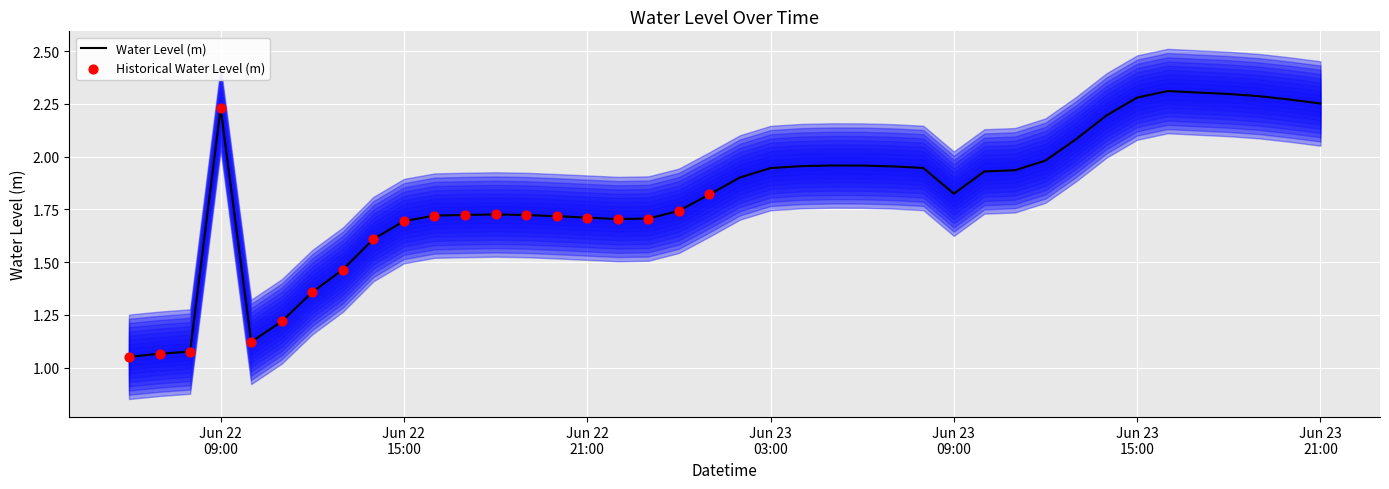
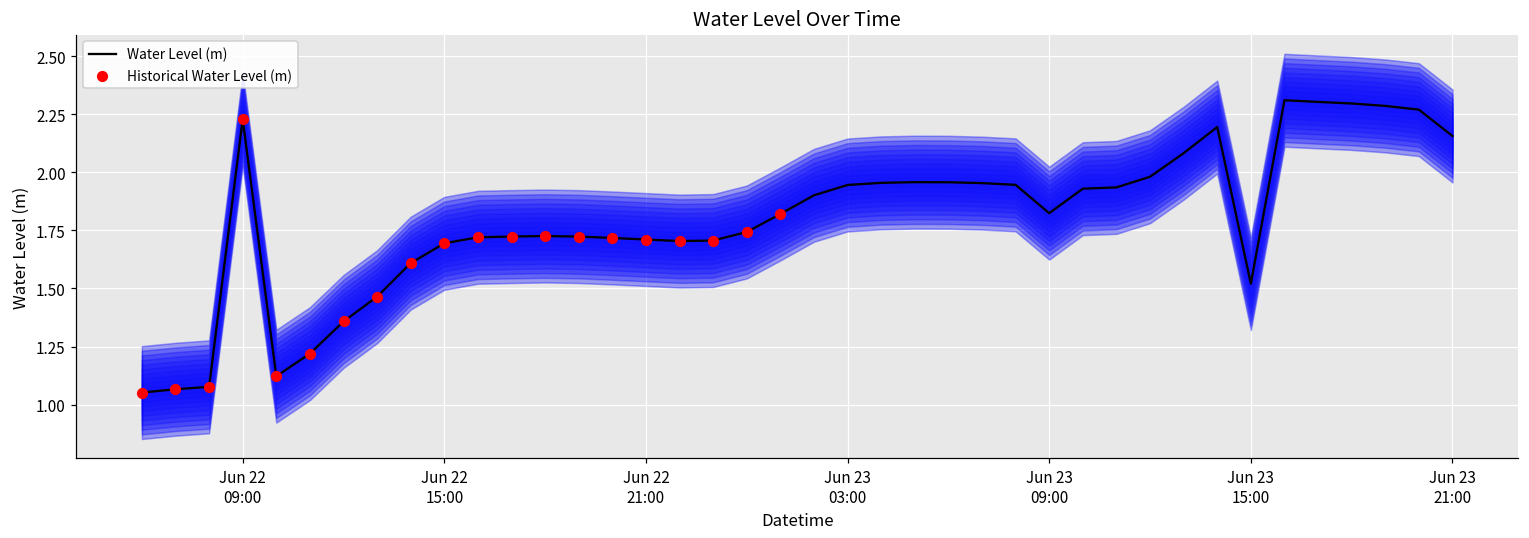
  {
    "Water Level (m)": {
      "Jun 23 03:00": 1.95,
      "Jun 23 09:00": 1.82,
-     "Jun 23 15:00": 2.28,
-     "Jun 23 21:00": 2.25
+     "Jun 23 15:00": 1.52,
+     "Jun 23 21:00": 2.16
    }
  }
